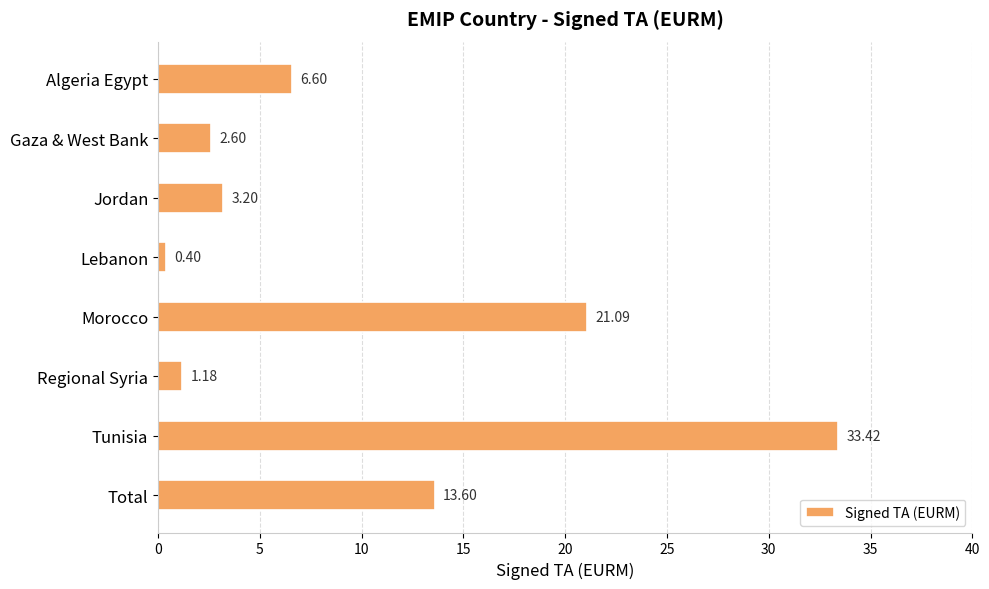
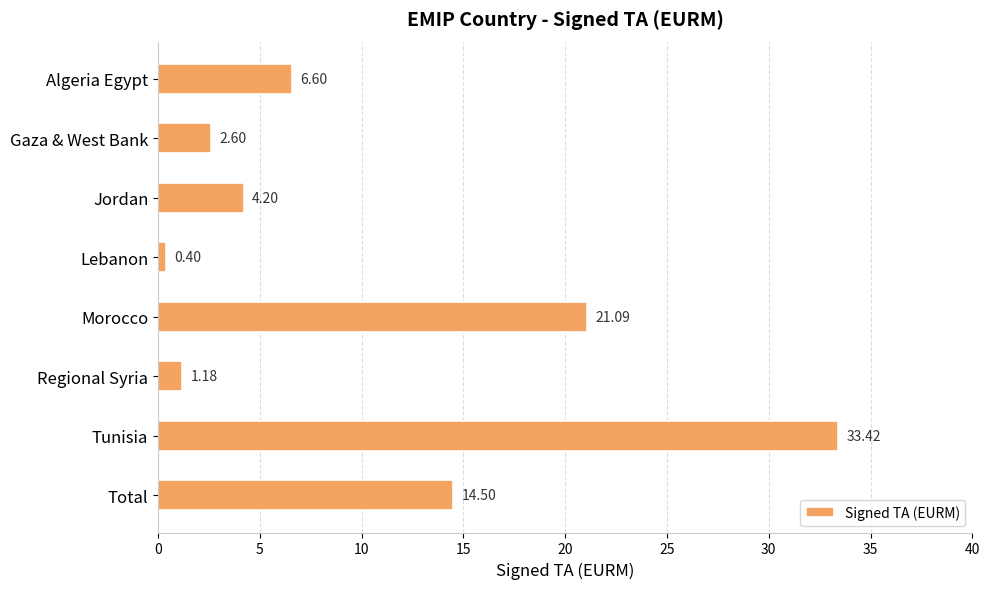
  {
    "Algeria Egypt": 6.60,
    "Gaza & West Bank": 2.60,
-   "Jordan": 3.20,
+   "Jordan": 4.20,
    "Lebanon": 0.40,
    "Morocco": 21.09,
    "Regional Syria": 1.18,
    "Tunisia": 33.42,
-   "Total": 13.60
+   "Total": 14.50
  }
